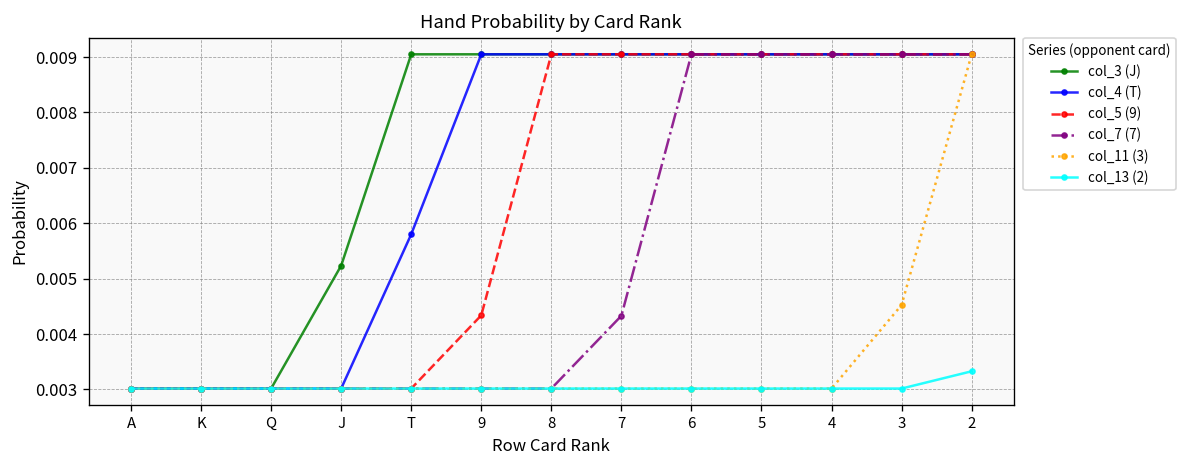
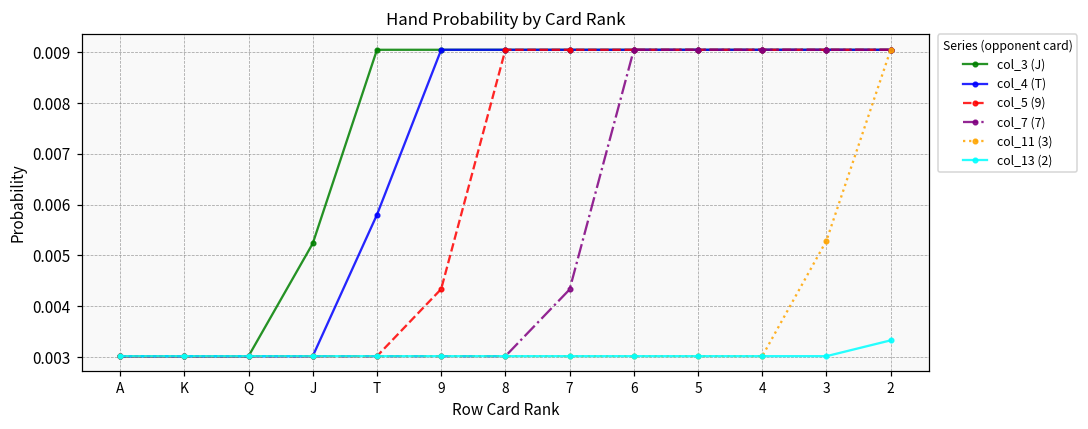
  {
    "col_3 (J)": {
      "J": 0.0052,
      "T": 0.0090
    },
    "col_4 (T)": {
      "T": 0.0058
    },
    "col_5 (9)": {
      "9": 0.0043
    },
    "col_7 (7)": {
      "7": 0.0043
    },
    "col_11 (3)": {
-     "3": 0.0045
+     "3": 0.0053
    },
    "col_13 (2)": {
      "3": 0.0030,
      "2": 0.0033
    }
  }
